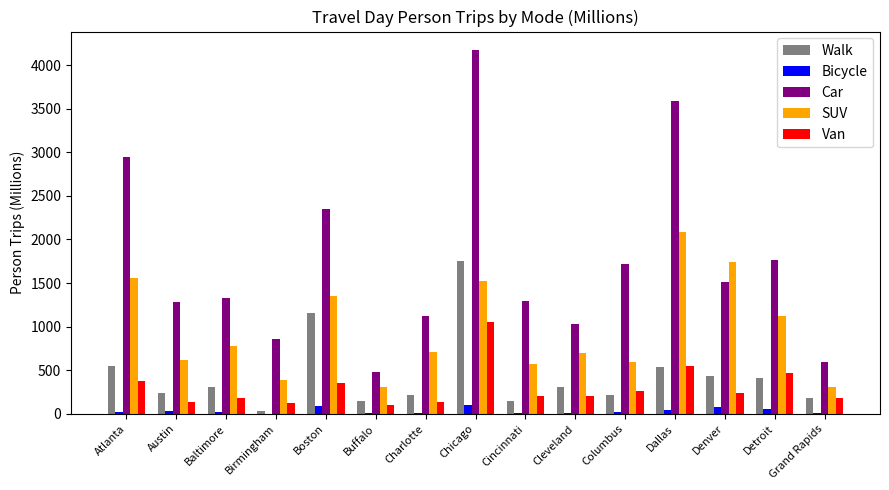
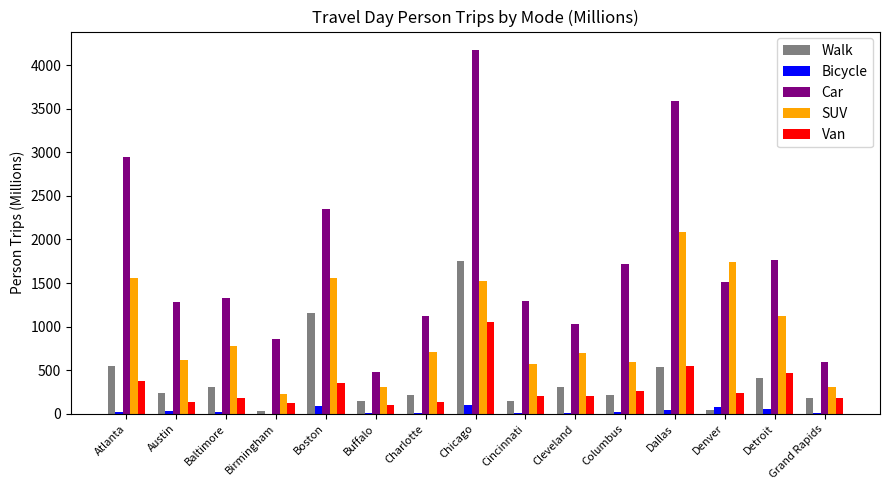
  {
    "Walk": {
      "Atlanta": 600,
      "Austin": 200,
      "Baltimore": 300,
      "Birmingham": 0,
      "Boston": 1200,
      "Buffalo": 200,
      "Charlotte": 200,
      "Chicago": 1800,
      "Cincinnati": 100,
      "Cleveland": 300,
      "Columbus": 200,
      "Dallas": 500,
-     "Denver": 400,
+     "Denver": 0,
      "Detroit": 400,
      "Grand Rapids": 200
    },
    "Bicycle": {
      "Austin": 0,
      "Birmingham": 0,
      "Boston": 100,
      "Chicago": 100,
      "Dallas": 0,
      "Denver": 100,
      "Detroit": 100
    },
    "Car": {
      "Atlanta": 2900,
      "Austin": 1300,
      "Baltimore": 1300,
      "Birmingham": 900,
      "Boston": 2300,
      "Buffalo": 500,
      "Charlotte": 1100,
      "Chicago": 4200,
      "Cincinnati": 1300,
      "Cleveland": 1000,
      "Columbus": 1700,
      "Dallas": 3600,
      "Denver": 1500,
      "Detroit": 1800,
      "Grand Rapids": 600
    },
    "SUV": {
      "Atlanta": 1600,
      "Austin": 600,
      "Baltimore": 800,
-     "Birmingham": 400,
-     "Boston": 1400,
+     "Birmingham": 200,
+     "Boston": 1600,
      "Buffalo": 300,
      "Charlotte": 700,
      "Chicago": 1500,
      "Cincinnati": 600,
      "Cleveland": 700,
      "Columbus": 600,
      "Dallas": 2100,
      "Denver": 1700,
      "Detroit": 1100,
      "Grand Rapids": 300
    },
    "Van": {
      "Atlanta": 400,
      "Austin": 100,
      "Baltimore": 200,
      "Birmingham": 100,
      "Boston": 400,
      "Buffalo": 100,
      "Charlotte": 100,
      "Chicago": 1100,
      "Cincinnati": 200,
      "Cleveland": 200,
      "Columbus": 300,
      "Dallas": 500,
      "Denver": 200,
      "Detroit": 500,
      "Grand Rapids": 200
    }
  }
